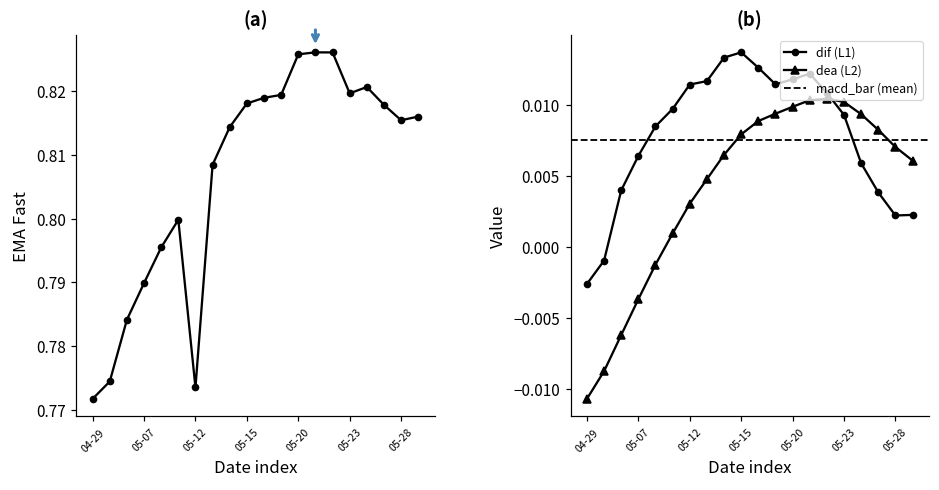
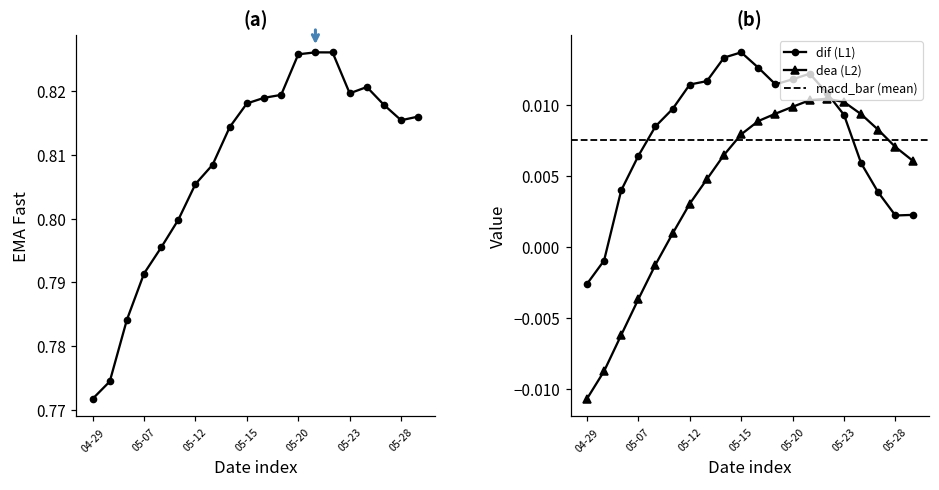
  {
    "(a)": {
      "04-29": 0.772,
-     "05-07": 0.790,
-     "05-12": 0.774,
+     "05-07": 0.791,
+     "05-12": 0.805,
      "05-15": 0.818,
      "05-20": 0.826,
      "05-23": 0.820,
      "05-28": 0.815
    }
  }
